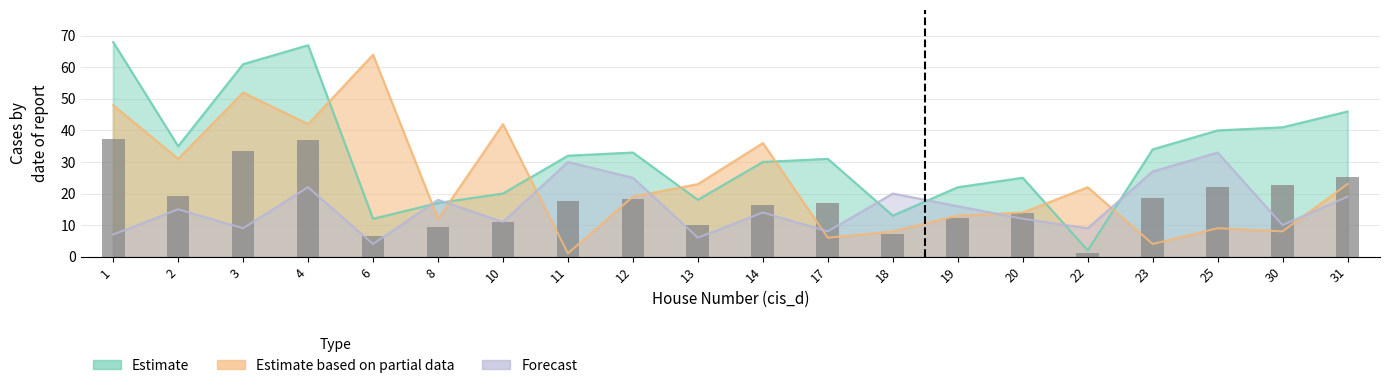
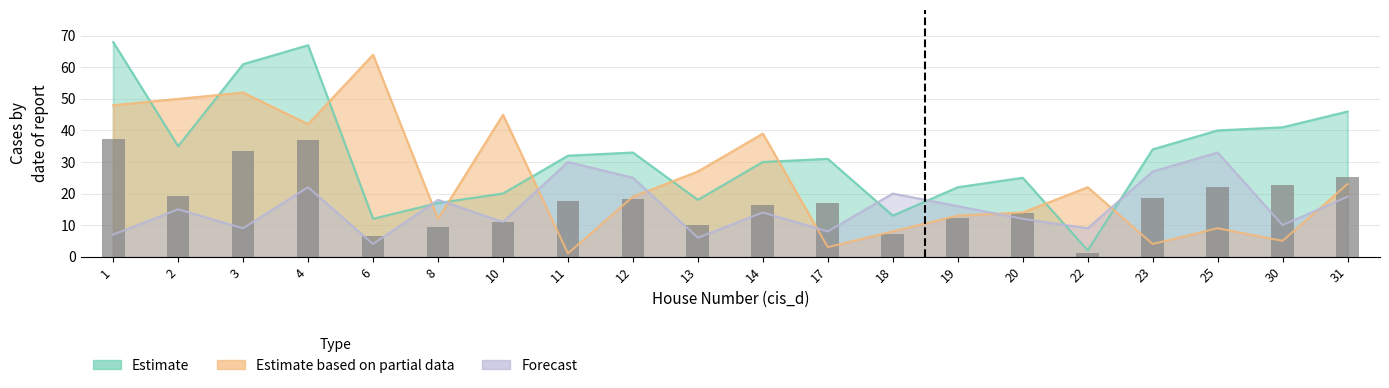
  {
    "Estimate based on partial data": {
      "1": 48,
-     "2": 31,
+     "2": 50,
      "3": 52,
      "4": 42,
      "6": 64,
      "8": 12,
-     "10": 42,
+     "10": 45,
      "11": 1,
      "12": 19,
-     "13": 23,
-     "14": 36,
-     "17": 6,
+     "13": 27,
+     "14": 39,
+     "17": 3,
      "18": 8,
      "19": 13,
      "20": 14,
      "22": 22,
      "23": 4,
      "25": 9,
-     "30": 8,
+     "30": 5,
      "31": 23
    }
  }
